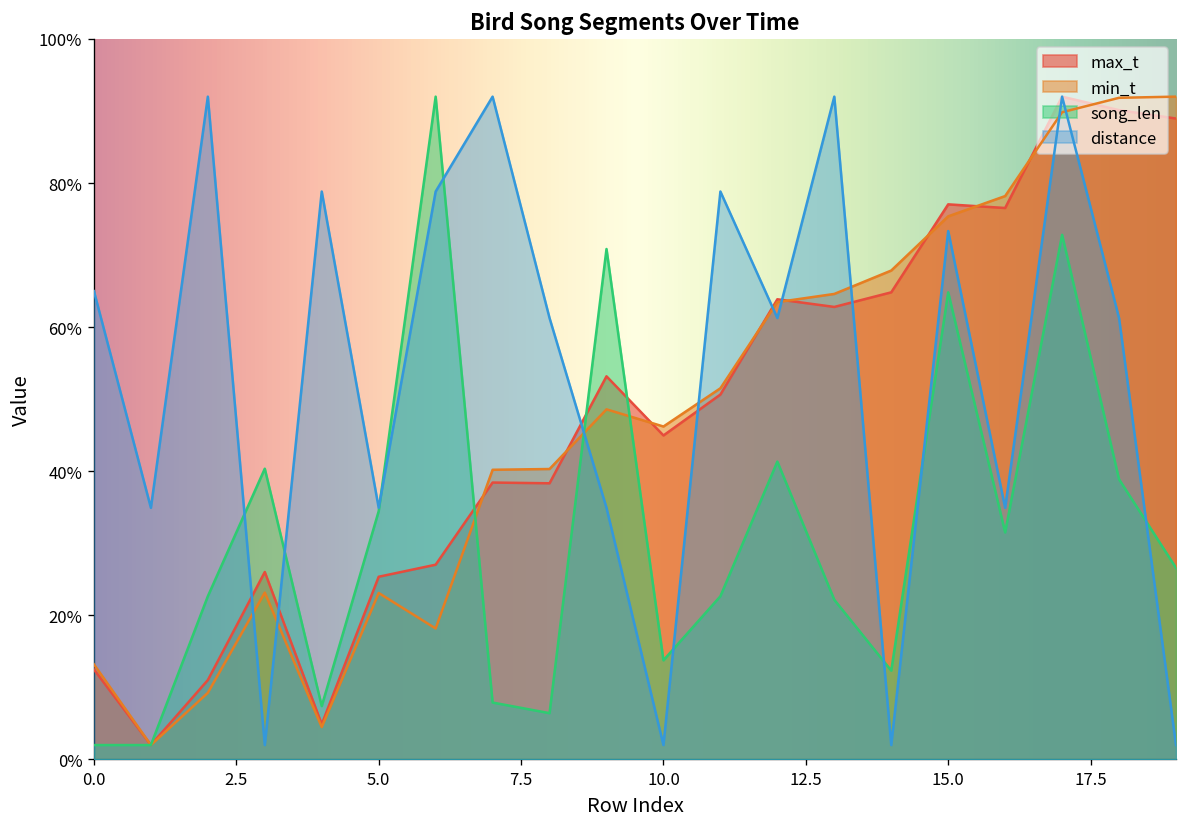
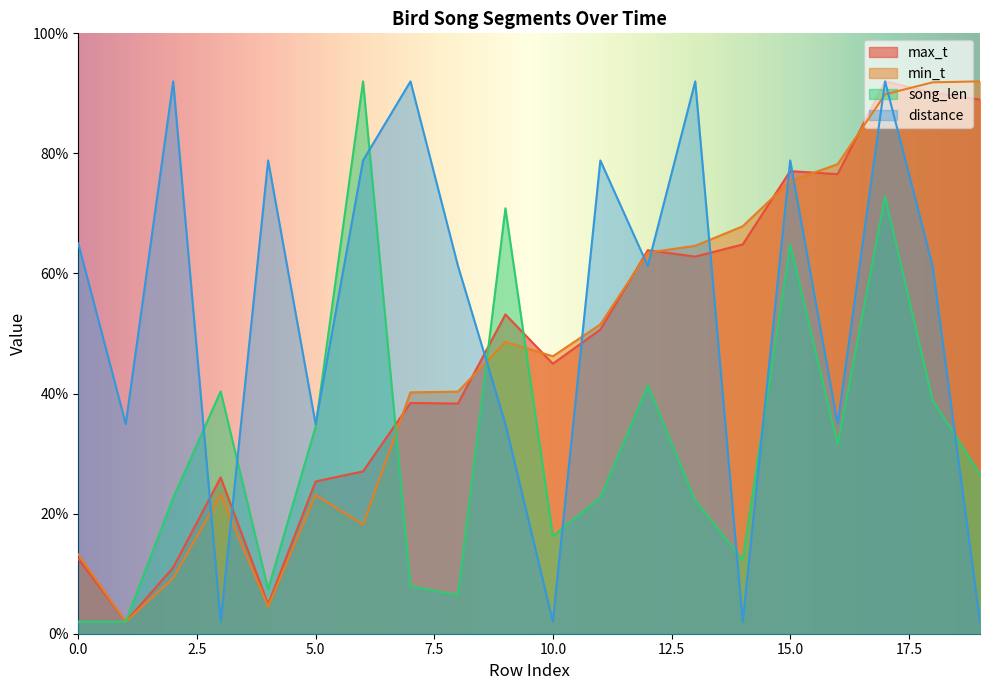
  {
    "song_len": {
      "0.0": "2%",
      "5.0": "34%",
-     "10.0": "14%",
+     "10.0": "16%",
      "15.0": "65%"
    },
    "distance": {
      "0.0": "65%",
      "5.0": "35%",
      "10.0": "2%",
-     "15.0": "73%"
+     "15.0": "79%"
    }
  }
